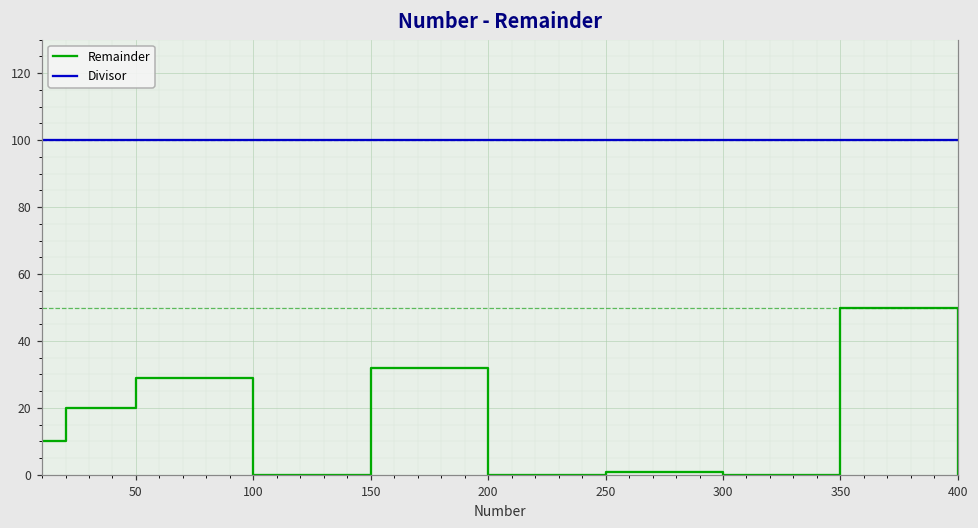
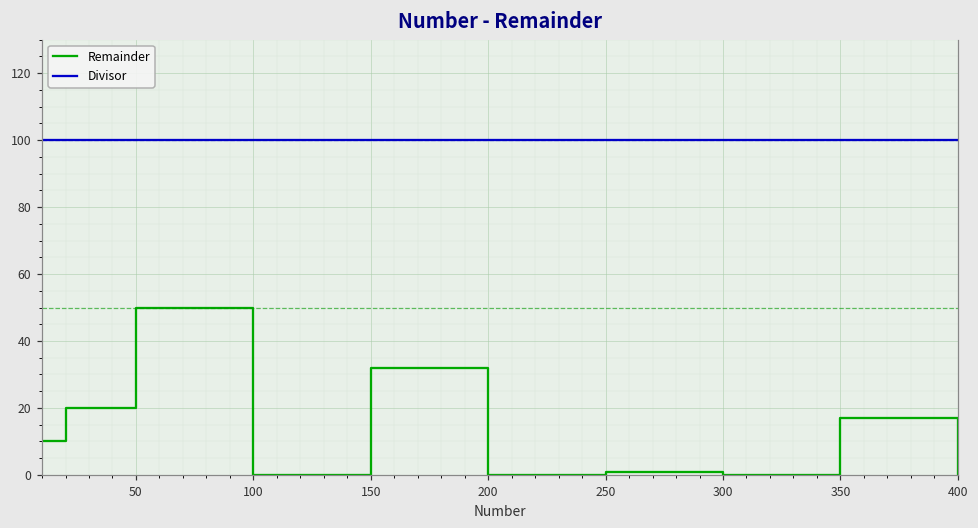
  {
    "Remainder": {
-     "50": 29,
+     "50": 50,
      "100": 0,
      "150": 32,
      "200": 0,
      "250": 1,
      "300": 0,
-     "350": 50,
+     "350": 17,
      "400": 0
    },
    "Divisor": {
      "50": 100,
      "100": 100,
      "150": 100,
      "200": 100,
      "250": 100,
      "300": 100,
      "350": 100,
      "400": 100
    }
  }
